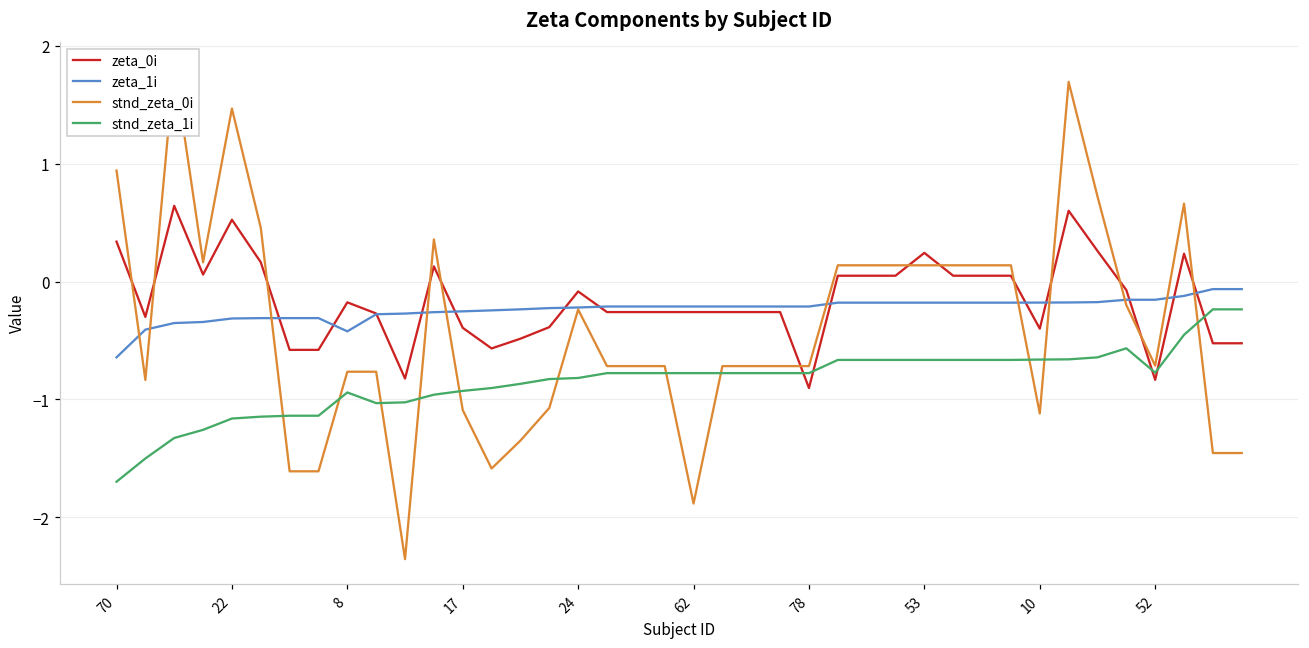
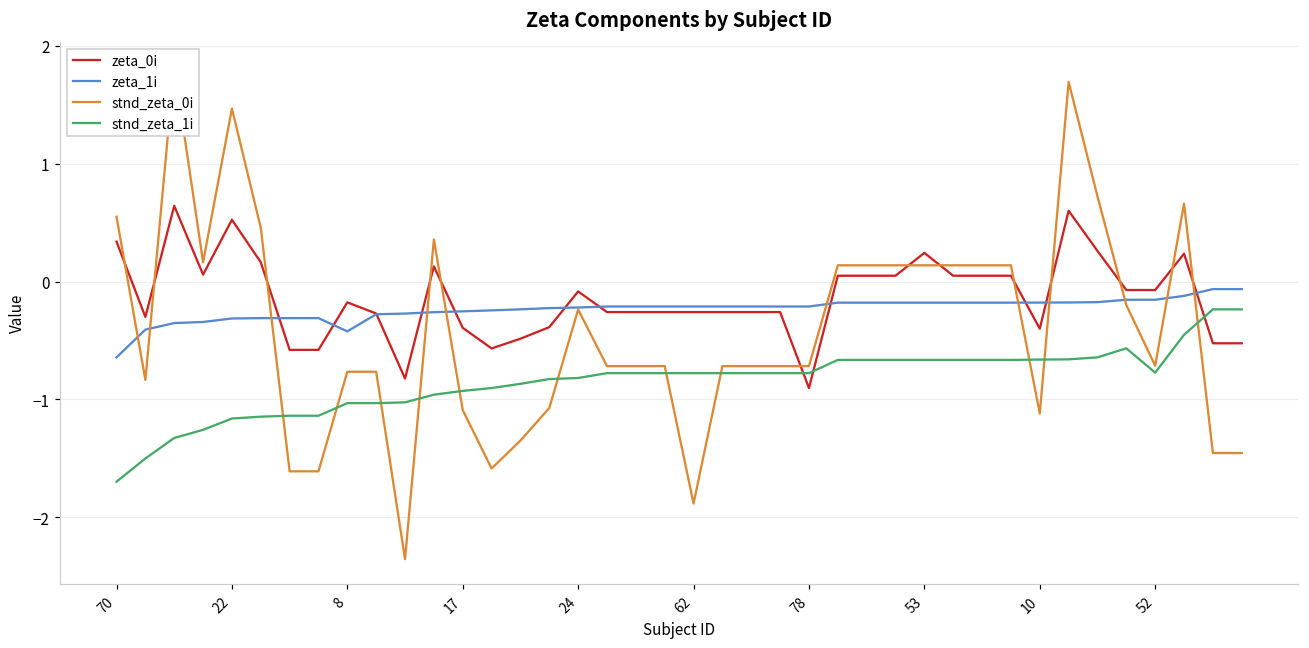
  {
    "zeta_0i": {
      "70": 0.34,
      "8": -0.18,
      "24": -0.08,
      "62": -0.26,
      "78": -0.90,
      "53": 0.24,
-     "52": -0.83
+     "52": -0.07
    },
    "zeta_1i": {
      "70": -0.64,
      "8": -0.42,
      "62": -0.21,
      "78": -0.21,
      "53": -0.18,
      "52": -0.15
    },
    "stnd_zeta_0i": {
-     "70": 0.94,
+     "70": 0.55,
      "8": -0.77,
      "62": -1.89,
      "78": -0.72,
      "53": 0.14,
      "52": -0.71
    },
    "stnd_zeta_1i": {
      "70": -1.70,
-     "8": -0.94,
+     "8": -1.03,
      "24": -0.82,
      "62": -0.78,
      "78": -0.78,
      "53": -0.67,
      "52": -0.77
    }
  }
